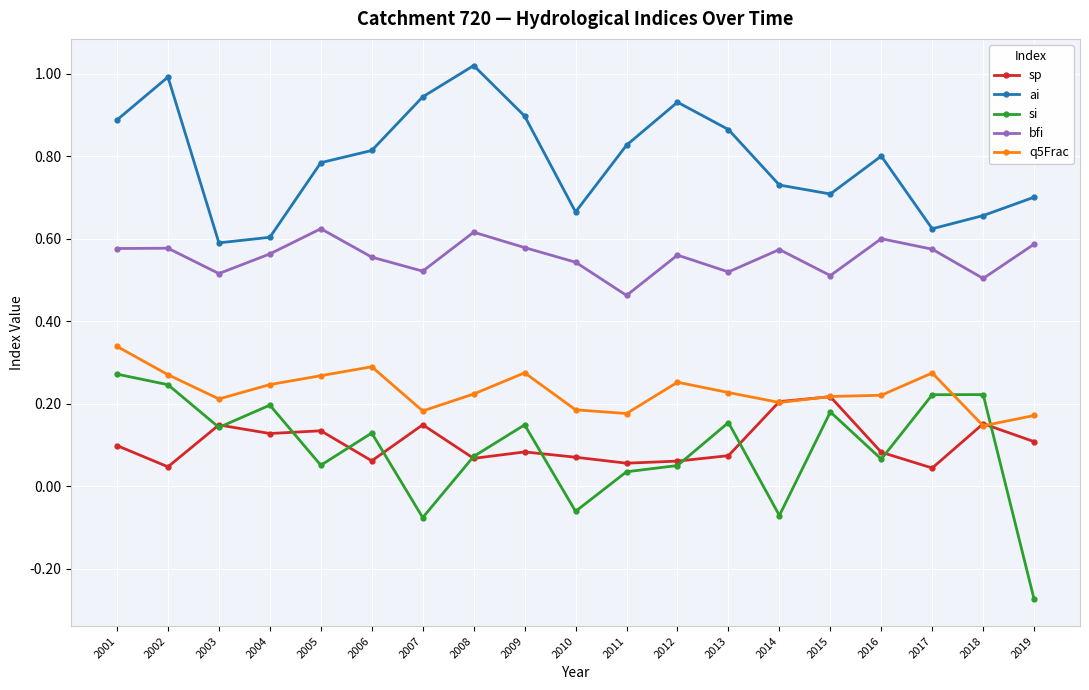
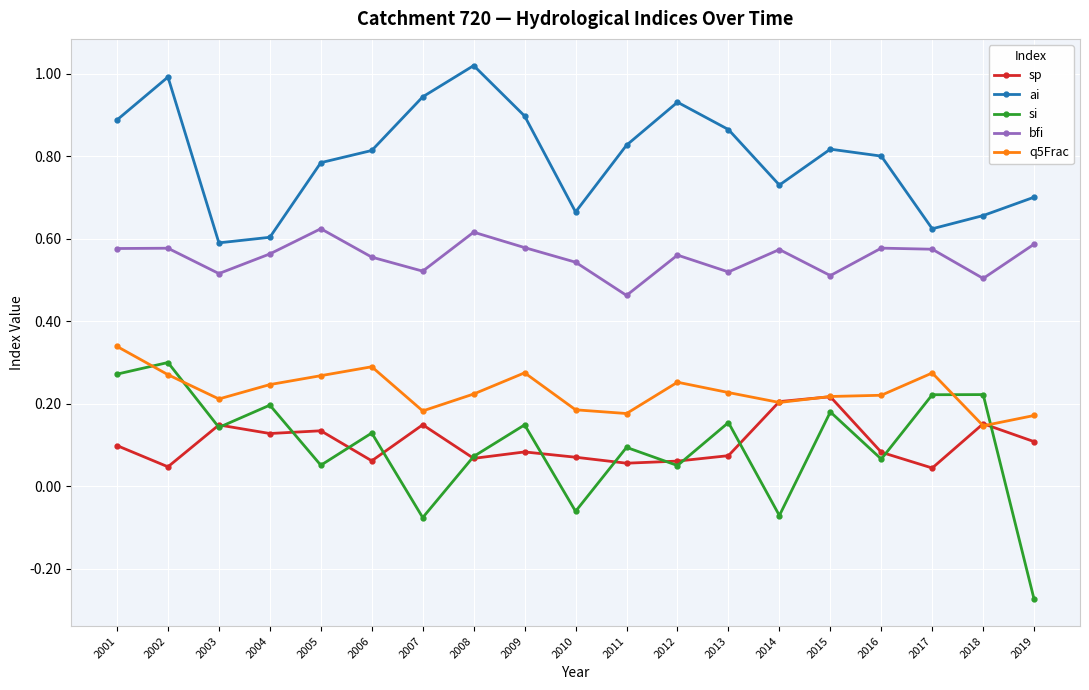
  {
    "sp": {
      "2001": 0.10,
      "2002": 0.05,
      "2004": 0.13,
      "2005": 0.13,
      "2006": 0.06,
      "2007": 0.15,
      "2009": 0.08,
      "2010": 0.07,
      "2011": 0.06,
      "2012": 0.06,
      "2013": 0.07,
      "2016": 0.08,
      "2017": 0.04,
      "2019": 0.11
    },
    "ai": {
      "2001": 0.89,
      "2002": 0.99,
      "2003": 0.59,
      "2004": 0.60,
      "2005": 0.78,
      "2006": 0.81,
      "2007": 0.94,
      "2008": 1.02,
      "2009": 0.90,
      "2010": 0.66,
      "2011": 0.83,
      "2012": 0.93,
      "2013": 0.86,
      "2014": 0.73,
-     "2015": 0.71,
+     "2015": 0.82,
      "2016": 0.80,
      "2017": 0.62,
      "2018": 0.66,
      "2019": 0.70
    },
    "si": {
      "2001": 0.27,
-     "2002": 0.25,
+     "2002": 0.30,
      "2004": 0.20,
      "2005": 0.05,
      "2006": 0.13,
      "2007": -0.08,
      "2009": 0.15,
      "2010": -0.06,
-     "2011": 0.03,
+     "2011": 0.09,
      "2012": 0.05,
      "2013": 0.15,
      "2014": -0.07,
      "2015": 0.18,
      "2016": 0.07,
      "2017": 0.22,
      "2018": 0.22,
      "2019": -0.27
    },
    "bfi": {
      "2001": 0.58,
      "2002": 0.58,
      "2003": 0.52,
      "2004": 0.56,
      "2005": 0.62,
      "2006": 0.56,
      "2007": 0.52,
      "2008": 0.62,
      "2009": 0.58,
      "2010": 0.54,
      "2011": 0.46,
      "2012": 0.56,
      "2013": 0.52,
      "2014": 0.57,
      "2015": 0.51,
-     "2016": 0.60,
+     "2016": 0.58,
      "2017": 0.57,
      "2018": 0.50,
      "2019": 0.59
    },
    "q5Frac": {
      "2001": 0.34,
      "2002": 0.27,
      "2003": 0.21,
      "2004": 0.25,
      "2005": 0.27,
      "2006": 0.29,
      "2007": 0.18,
      "2008": 0.22,
      "2009": 0.27,
      "2010": 0.19,
      "2011": 0.18,
      "2012": 0.25,
      "2013": 0.23,
      "2016": 0.22,
      "2017": 0.27,
      "2019": 0.17
    }
  }
